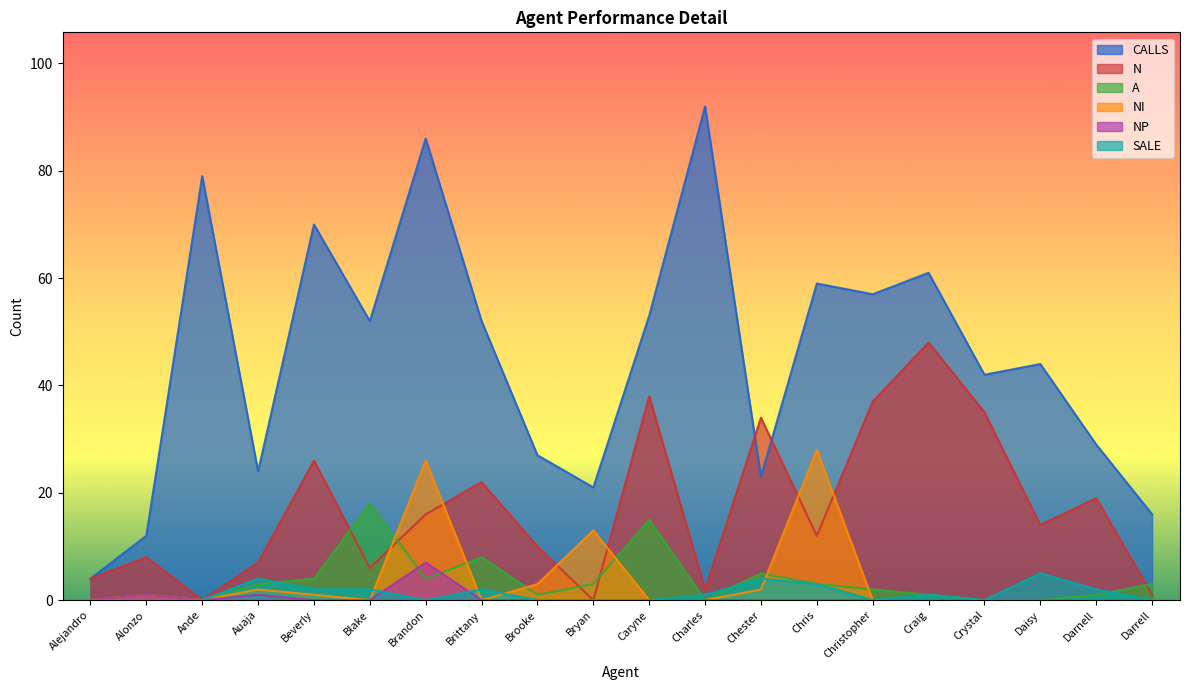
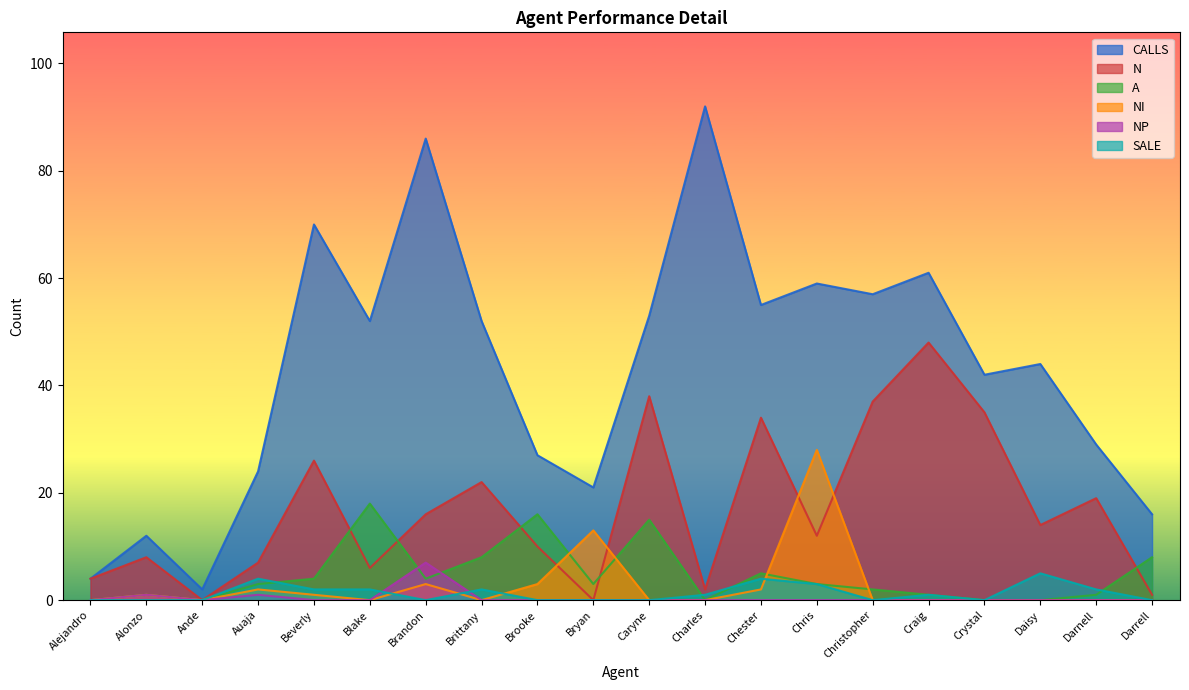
  {
    "CALLS": {
      "Alonzo": 12,
-     "Ande": 79,
+     "Ande": 2,
      "Auaja": 24,
      "Beverly": 70,
      "Blake": 52,
      "Brandon": 86,
      "Brittany": 52,
      "Brooke": 27,
      "Bryan": 21,
      "Caryne": 53,
      "Charles": 92,
-     "Chester": 23,
+     "Chester": 55,
      "Chris": 59,
      "Christopher": 57,
      "Craig": 61,
      "Crystal": 42,
      "Daisy": 44,
      "Darnell": 29,
      "Darrell": 16
    },
    "N": {
      "Alonzo": 8,
      "Auaja": 7,
      "Beverly": 26,
      "Blake": 6,
      "Brandon": 16,
      "Brittany": 22,
      "Brooke": 10,
      "Caryne": 38,
      "Charles": 2,
      "Chester": 34,
      "Chris": 12,
      "Christopher": 37,
      "Craig": 48,
      "Crystal": 35,
      "Daisy": 14,
      "Darnell": 19,
      "Darrell": 1
    },
    "A": {
      "Auaja": 3,
      "Beverly": 4,
      "Blake": 18,
      "Brandon": 4,
      "Brittany": 8,
-     "Brooke": 1,
+     "Brooke": 16,
      "Bryan": 3,
      "Caryne": 15,
      "Chester": 5,
      "Christopher": 2,
      "Darnell": 1,
-     "Darrell": 3
+     "Darrell": 8
    },
    "NI": {
      "Auaja": 2,
      "Beverly": 1,
-     "Brandon": 26,
+     "Brandon": 3,
      "Brooke": 3,
      "Bryan": 13,
      "Chester": 2,
      "Chris": 28
    },
    "NP": {
      "Auaja": 1,
      "Beverly": 0,
      "Brandon": 7,
      "Chester": 0,
      "Chris": 0
    },
    "SALE": {
      "Alonzo": 0,
      "Auaja": 4,
      "Beverly": 2,
      "Blake": 2,
      "Brandon": 0,
      "Brittany": 2,
      "Charles": 1,
      "Chester": 4,
      "Daisy": 5,
      "Darnell": 2
    }
  }
